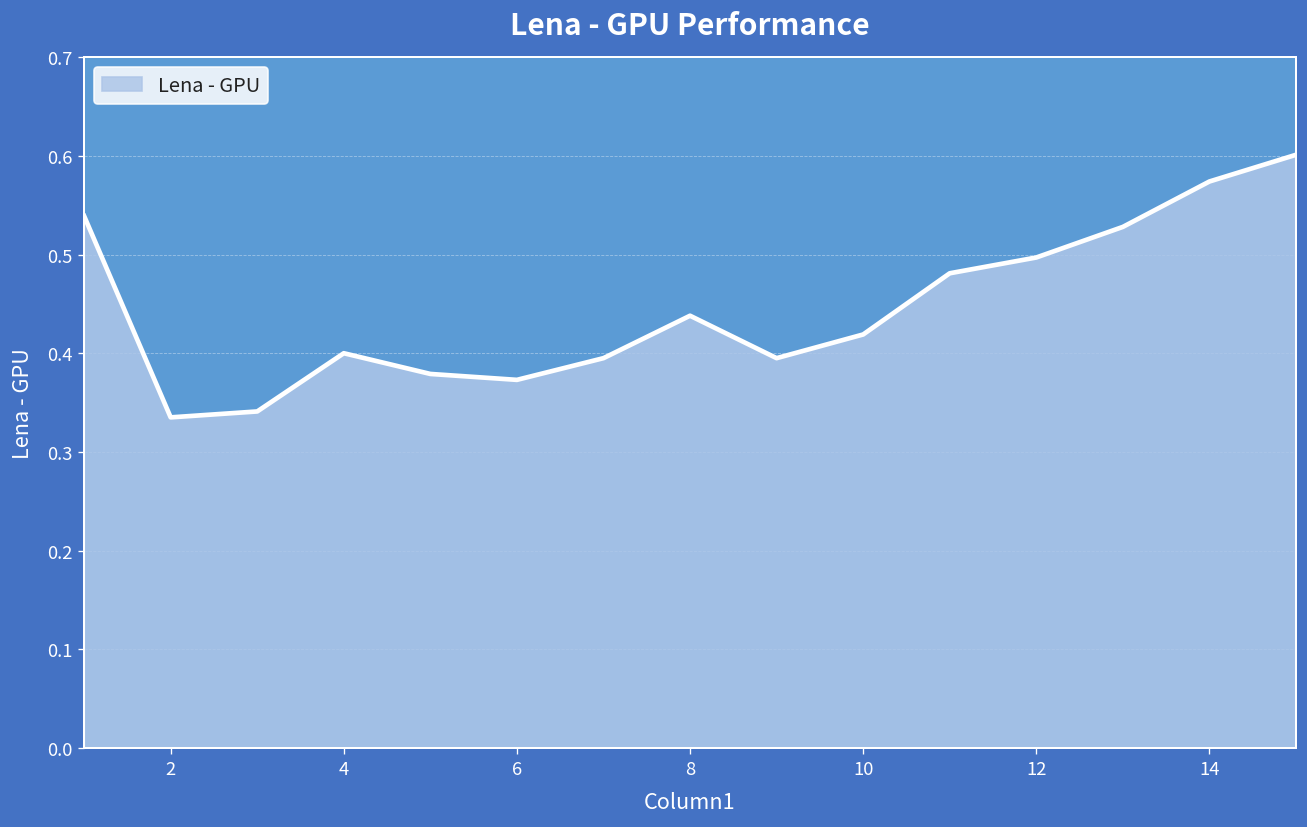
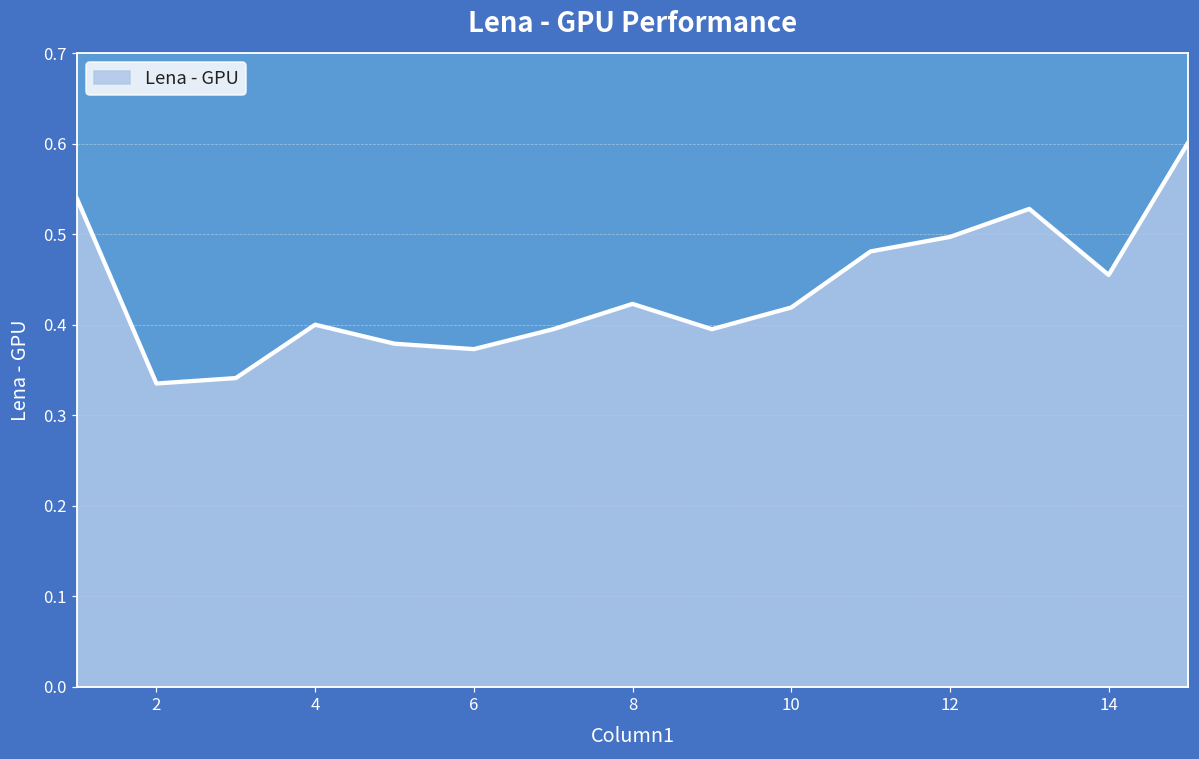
  {
    "2": 0.34,
    "4": 0.40,
    "6": 0.37,
-   "8": 0.44,
+   "8": 0.42,
    "10": 0.42,
    "12": 0.50,
-   "14": 0.57
+   "14": 0.46
  }
